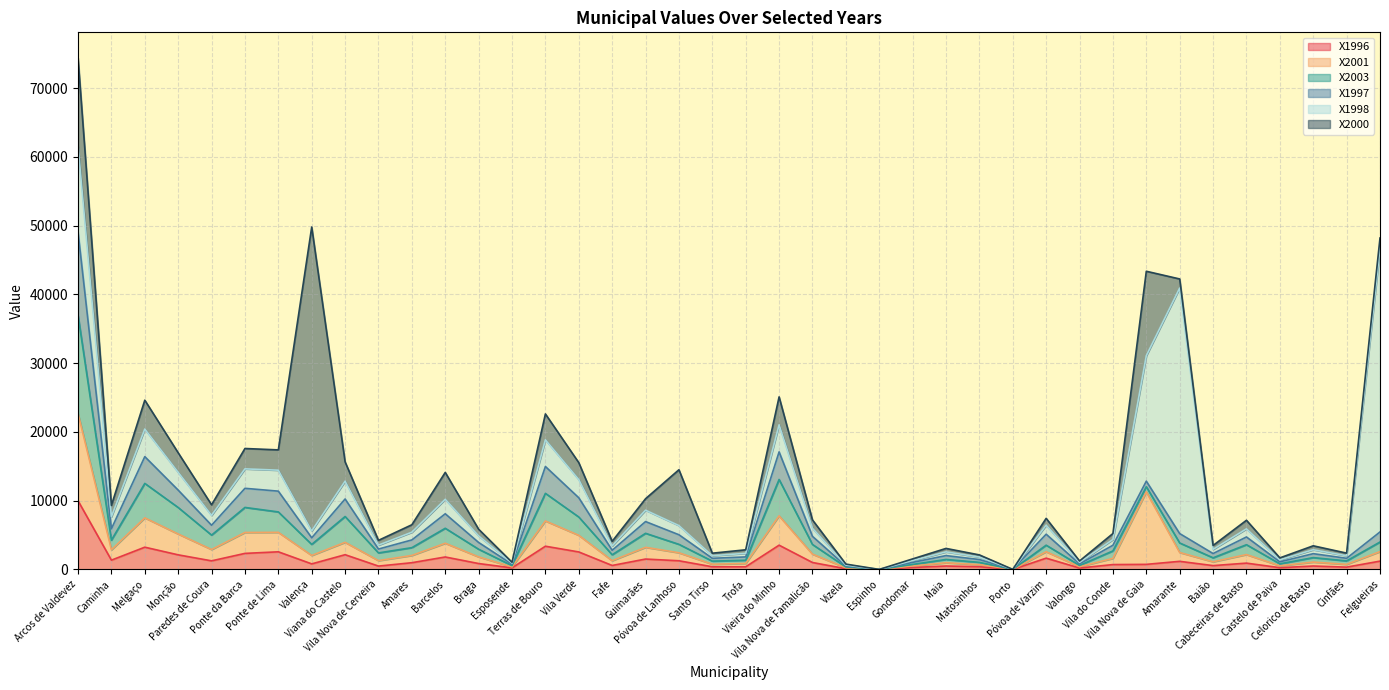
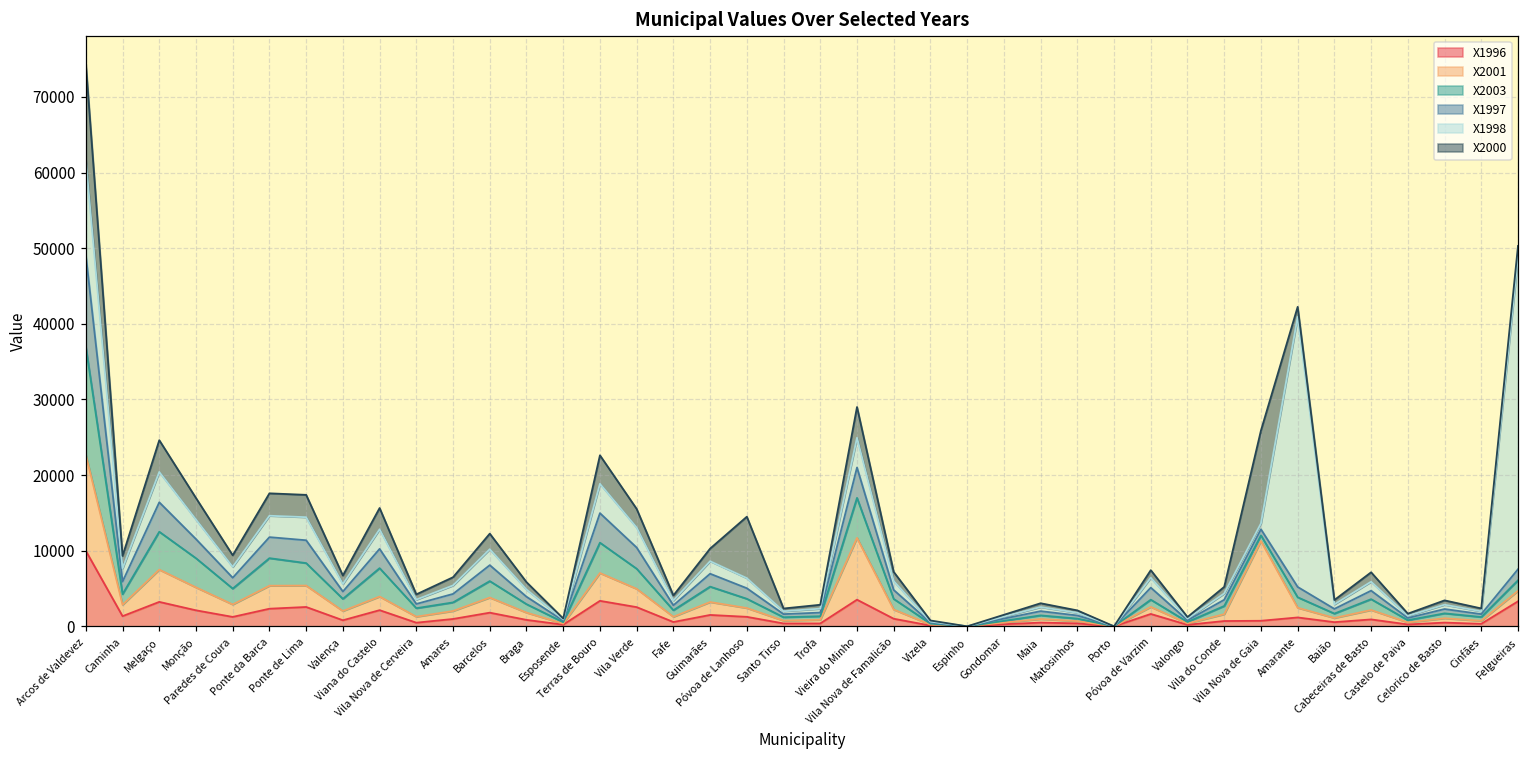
  {
    "X1996": {
      "Arcos de Valdevez": 10000,
      "Caminha": 1000,
      "Melgaço": 3000,
      "Monção": 2000,
      "Paredes de Coura": 1000,
      "Ponte da Barca": 2000,
      "Ponte de Lima": 3000,
      "Valença": 1000,
      "Viana do Castelo": 2000,
      "Vila Nova de Cerveira": 0,
      "Amares": 1000,
      "Barcelos": 2000,
      "Braga": 1000,
      "Terras de Bouro": 3000,
      "Vila Verde": 3000,
      "Fafe": 1000,
      "Guimarães": 2000,
      "Póvoa de Lanhoso": 1000,
      "Santo Tirso": 0,
      "Trofa": 0,
      "Vieira do Minho": 4000,
      "Vila Nova de Famalicão": 1000,
      "Maia": 0,
      "Póvoa de Varzim": 2000,
      "Vila do Conde": 1000,
      "Vila Nova de Gaia": 1000,
      "Amarante": 1000,
      "Baião": 1000,
      "Cabeceiras de Basto": 1000,
      "Celorico de Basto": 0,
      "Cinfães": 0,
-     "Felgueiras": 1000
+     "Felgueiras": 3000
    },
    "X2001": {
      "Arcos de Valdevez": 13000,
      "Caminha": 2000,
      "Melgaço": 4000,
      "Monção": 3000,
      "Paredes de Coura": 2000,
      "Ponte da Barca": 3000,
      "Ponte de Lima": 3000,
      "Valença": 1000,
      "Viana do Castelo": 2000,
      "Vila Nova de Cerveira": 1000,
      "Amares": 1000,
      "Barcelos": 2000,
      "Braga": 1000,
      "Terras de Bouro": 4000,
      "Vila Verde": 2000,
      "Fafe": 1000,
      "Guimarães": 2000,
      "Póvoa de Lanhoso": 1000,
      "Santo Tirso": 0,
      "Trofa": 0,
-     "Vieira do Minho": 4000,
+     "Vieira do Minho": 8000,
      "Vila Nova de Famalicão": 1000,
      "Maia": 0,
      "Póvoa de Varzim": 1000,
      "Vila do Conde": 1000,
      "Vila Nova de Gaia": 11000,
      "Amarante": 1000,
      "Baião": 1000,
      "Cabeceiras de Basto": 1000,
      "Celorico de Basto": 1000,
      "Cinfães": 0,
      "Felgueiras": 1000
    },
    "X1998": {
      "Arcos de Valdevez": 13000,
      "Caminha": 2000,
      "Melgaço": 4000,
      "Monção": 3000,
      "Paredes de Coura": 1000,
      "Ponte da Barca": 3000,
      "Ponte de Lima": 3000,
      "Valença": 1000,
      "Viana do Castelo": 3000,
      "Vila Nova de Cerveira": 1000,
      "Amares": 1000,
      "Barcelos": 2000,
      "Braga": 1000,
      "Terras de Bouro": 4000,
      "Vila Verde": 3000,
      "Fafe": 1000,
      "Guimarães": 2000,
      "Póvoa de Lanhoso": 1000,
      "Trofa": 1000,
      "Vieira do Minho": 4000,
      "Vila Nova de Famalicão": 1000,
      "Maia": 1000,
      "Póvoa de Varzim": 1000,
      "Vila do Conde": 1000,
-     "Vila Nova de Gaia": 18000,
+     "Vila Nova de Gaia": 1000,
      "Amarante": 36000,
      "Baião": 1000,
      "Cabeceiras de Basto": 1000,
      "Celorico de Basto": 1000,
      "Felgueiras": 41000
    },
    "X2000": {
      "Arcos de Valdevez": 13000,
      "Caminha": 2000,
      "Melgaço": 4000,
      "Monção": 3000,
      "Paredes de Coura": 2000,
      "Ponte da Barca": 3000,
      "Ponte de Lima": 3000,
-     "Valença": 44000,
+     "Valença": 1000,
      "Viana do Castelo": 3000,
      "Vila Nova de Cerveira": 1000,
      "Amares": 1000,
-     "Barcelos": 4000,
+     "Barcelos": 2000,
      "Braga": 1000,
      "Terras de Bouro": 4000,
      "Vila Verde": 2000,
      "Fafe": 1000,
      "Guimarães": 2000,
      "Póvoa de Lanhoso": 8000,
      "Trofa": 1000,
      "Vieira do Minho": 4000,
      "Vila Nova de Famalicão": 1000,
      "Maia": 1000,
      "Póvoa de Varzim": 1000,
      "Vila do Conde": 1000,
      "Vila Nova de Gaia": 12000,
      "Amarante": 1000,
      "Baião": 1000,
      "Cabeceiras de Basto": 1000,
      "Celorico de Basto": 1000,
      "Cinfães": 0,
      "Felgueiras": 1000
    }
  }
